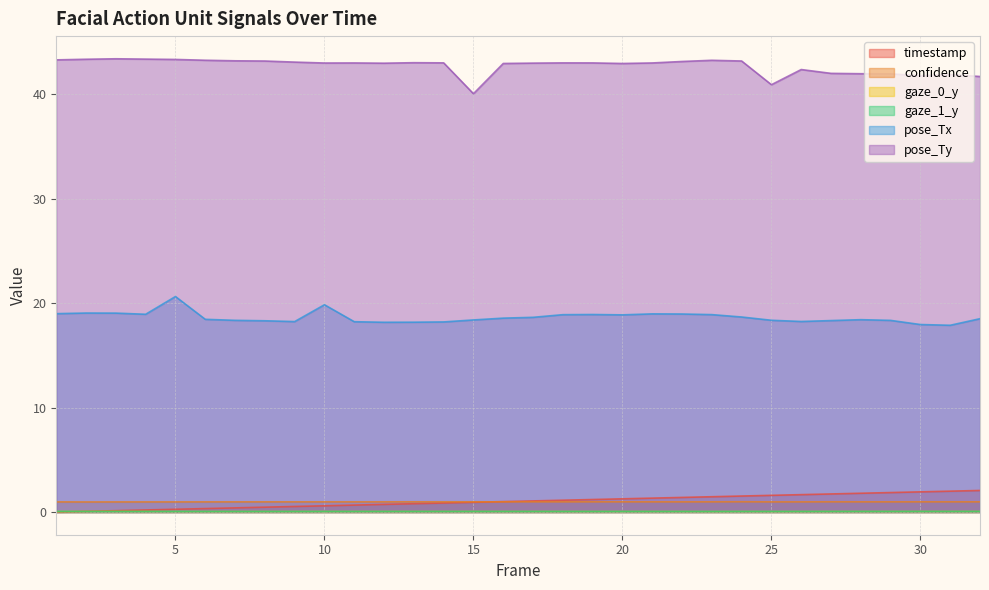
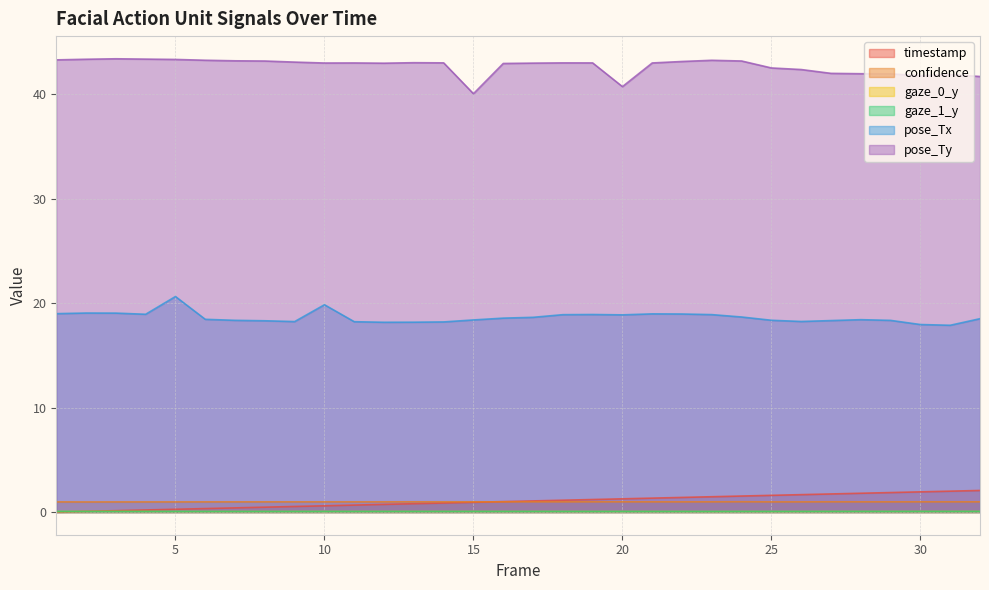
  {
    "pose_Tx": {
      "5": 20.6,
      "10": 19.8,
      "15": 18.4,
      "20": 18.9,
      "25": 18.4,
      "30": 17.9
    },
    "pose_Ty": {
      "5": 43.3,
      "10": 43.0,
      "15": 40.0,
-     "20": 42.9,
-     "25": 40.9
+     "20": 40.7,
+     "25": 42.5
    }
  }
